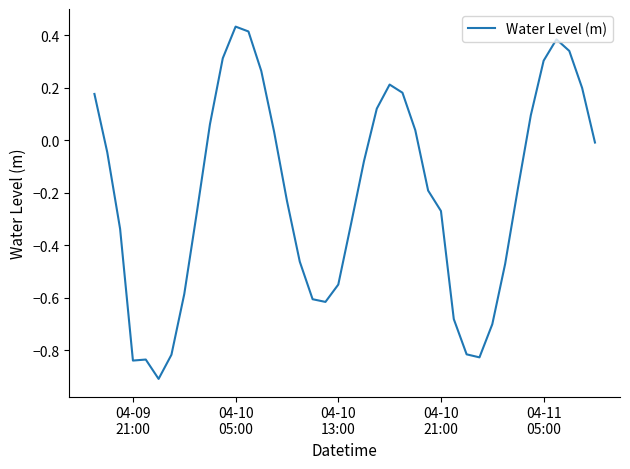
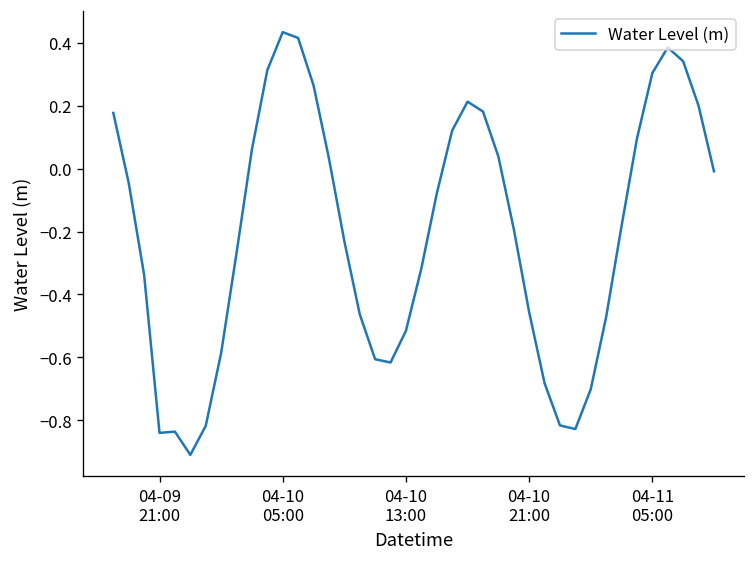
  {
    "04-09 21:00": -0.84,
    "04-10 05:00": 0.43,
-   "04-10 13:00": -0.55,
-   "04-10 21:00": -0.27,
+   "04-10 13:00": -0.52,
+   "04-10 21:00": -0.46,
    "04-11 05:00": 0.30
  }
